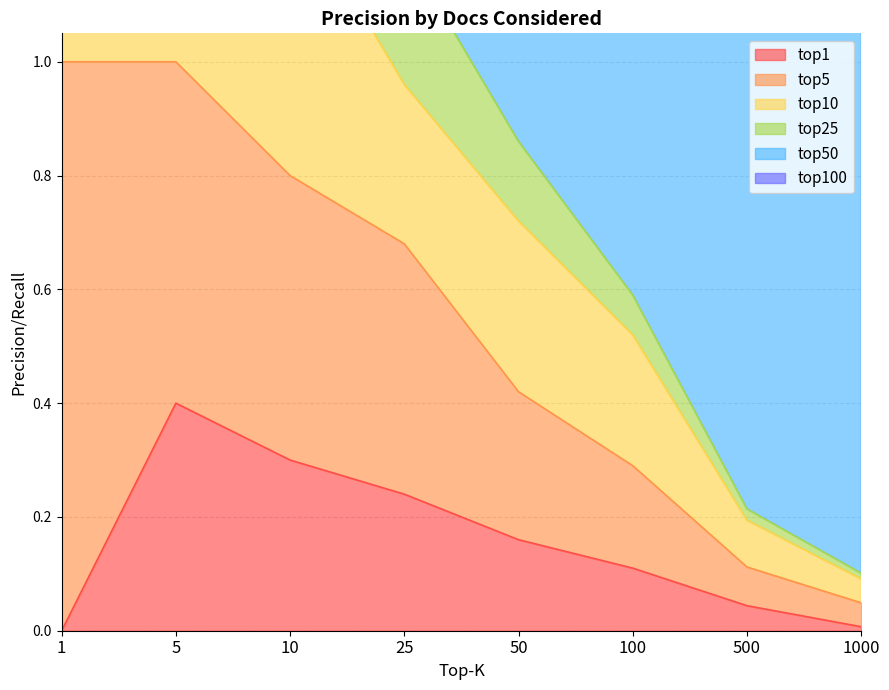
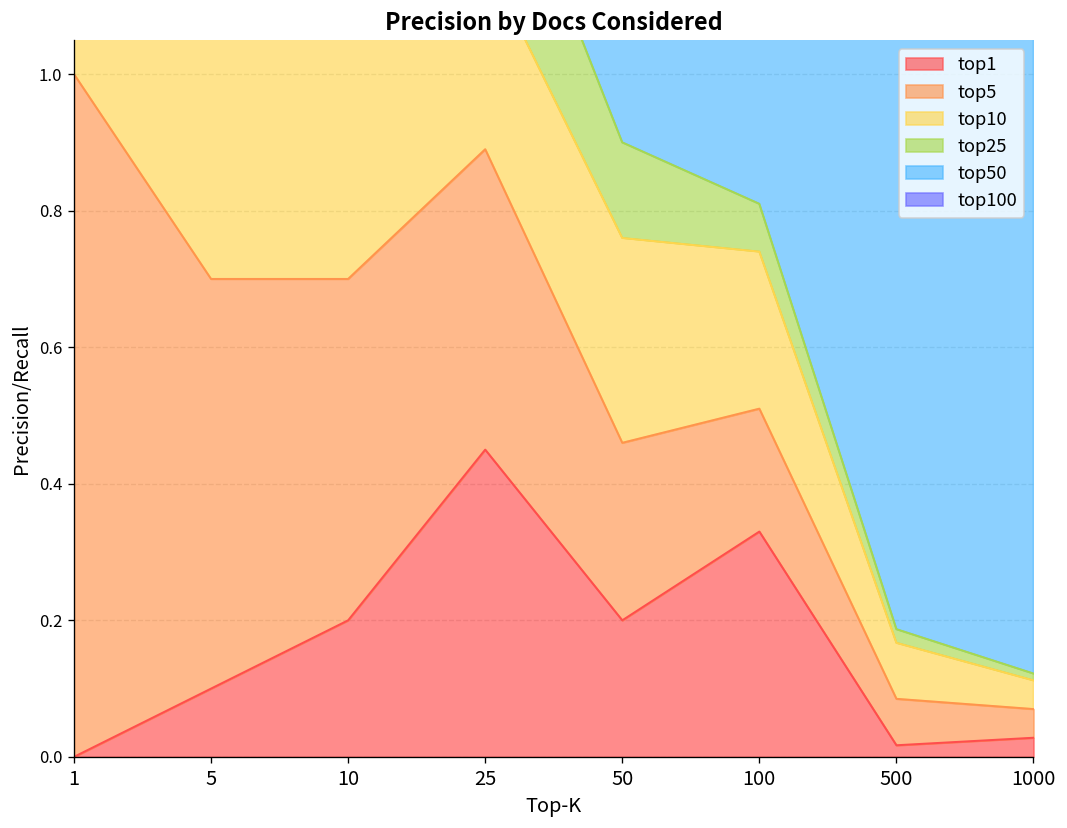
  {
    "top1": {
      "1": 0.00,
-     "5": 0.4,
-     "10": 0.3,
-     "25": 0.24,
-     "50": 0.16,
-     "100": 0.11,
-     "500": 0.04,
-     "1000": 0.01
+     "5": 0.1,
+     "10": 0.2,
+     "25": 0.45,
+     "50": 0.20,
+     "100": 0.33,
+     "500": 0.02,
+     "1000": 0.03
    },
    "top5": {
      "1": 1.00,
      "5": 0.60,
      "10": 0.50,
      "25": 0.44,
      "50": 0.26,
      "100": 0.18,
      "500": 0.07,
      "1000": 0.04
    },
    "top10": {
      "50": 0.30,
      "100": 0.23,
      "500": 0.08,
      "1000": 0.04
    },
    "top25": {
      "50": 0.14,
      "100": 0.07,
      "500": 0.02,
      "1000": 0.01
    }
  }
